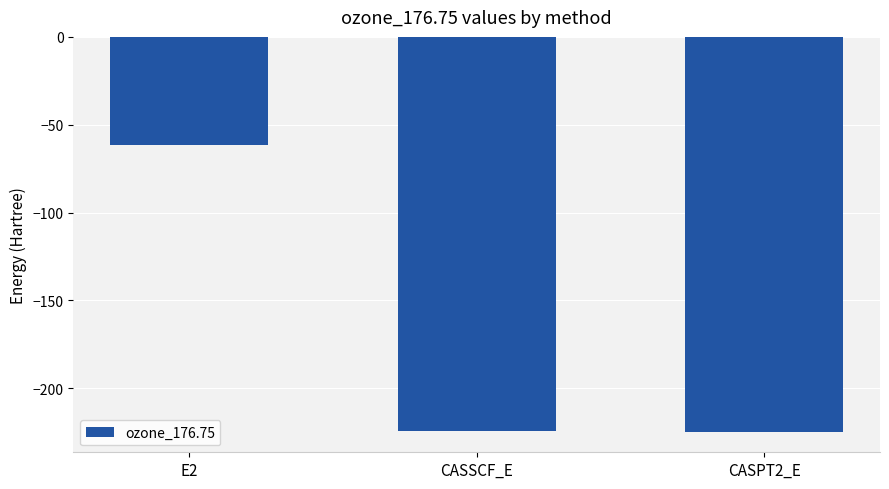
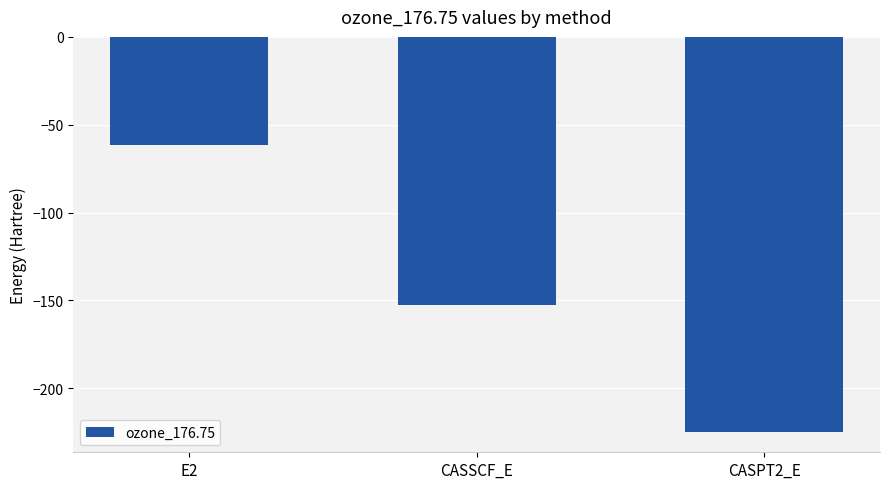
  {
    "E2": -61,
-   "CASSCF_E": -224,
+   "CASSCF_E": -153,
    "CASPT2_E": -225
  }
